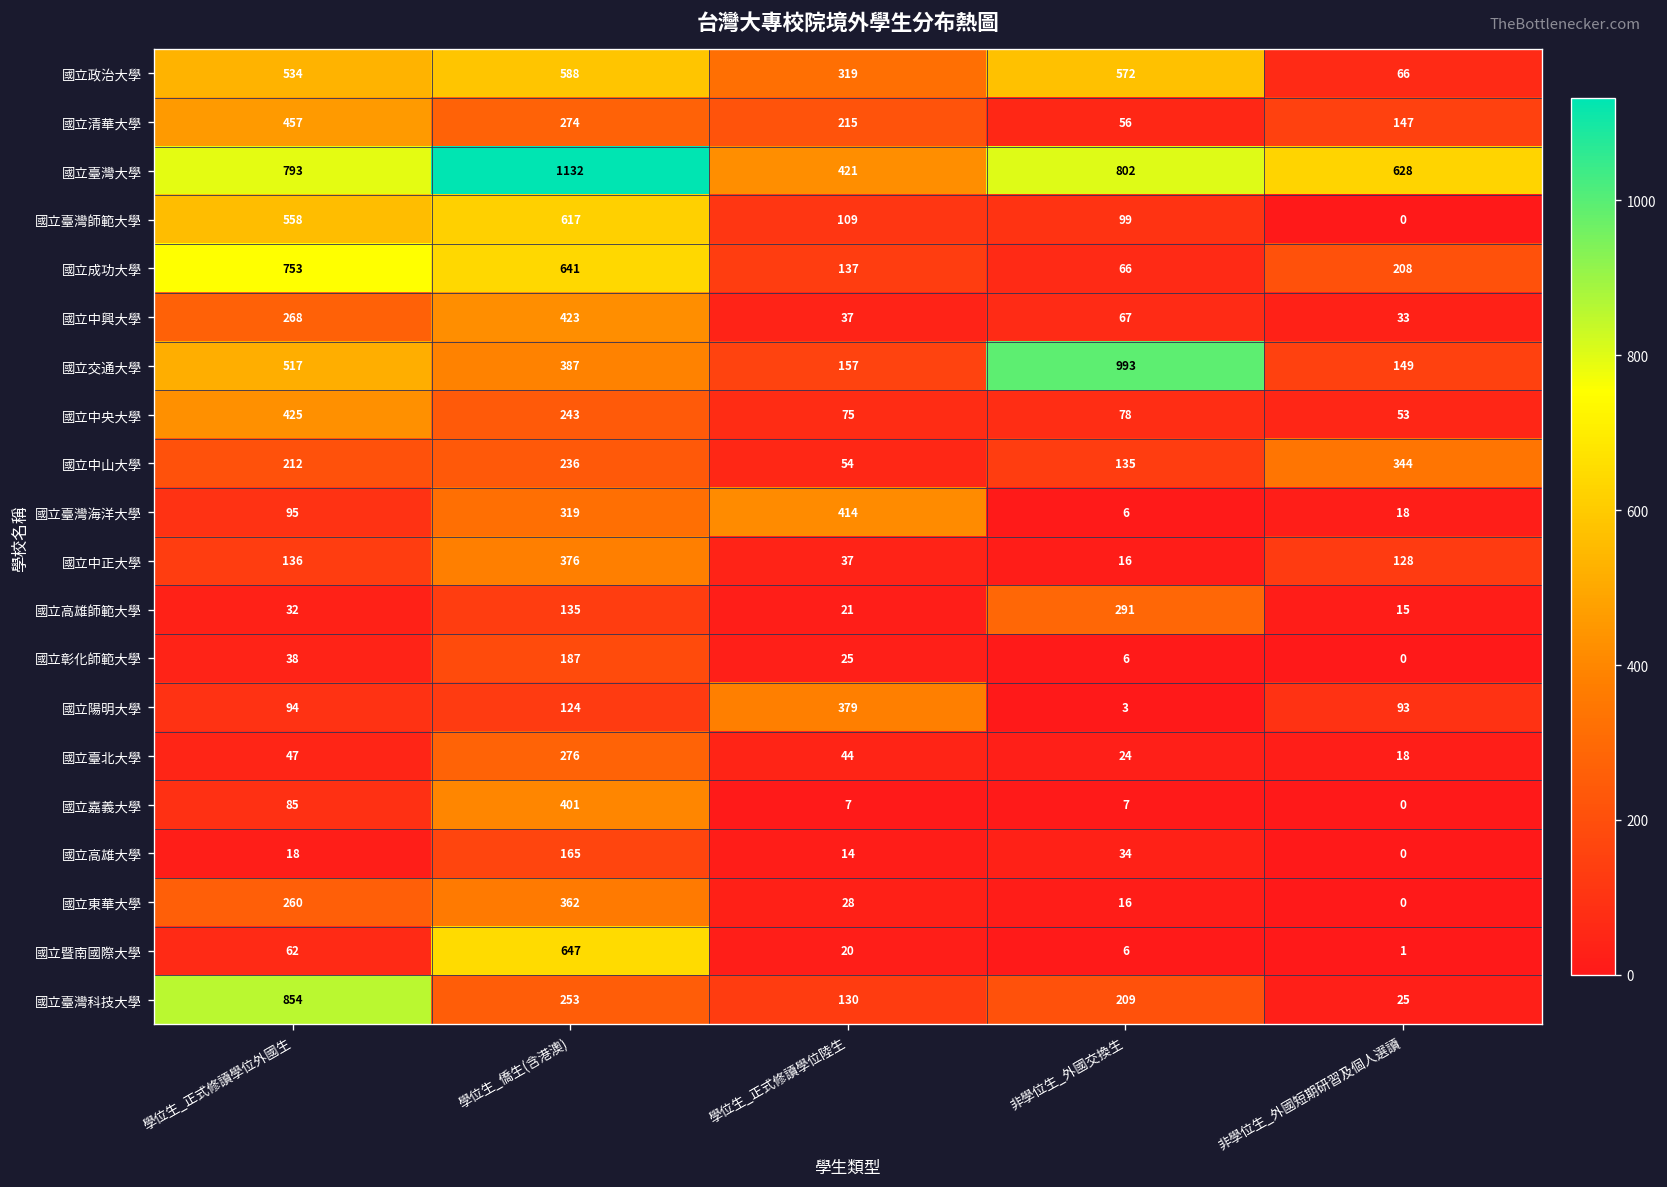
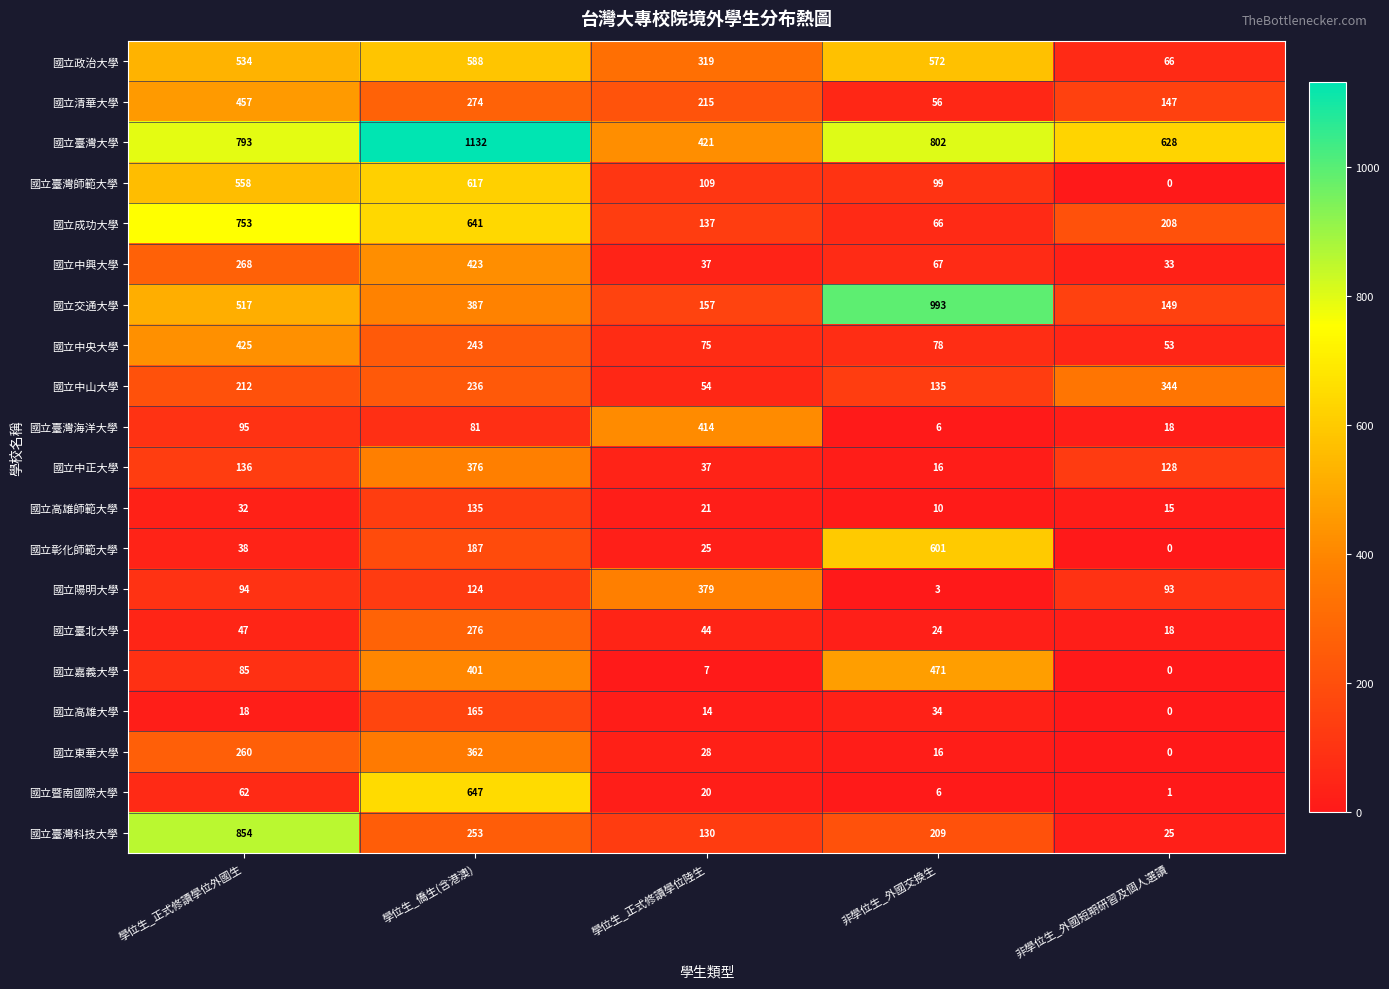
  {
    "國立政治大學": {
      "學位生_正式修讀學位外國生": 534,
      "學位生_僑生(含港澳)": 588,
      "學位生_正式修讀學位陸生": 319,
      "非學位生_外國交換生": 572,
      "非學位生_外國短期研習及個人選讀": 66
    },
    "國立清華大學": {
      "學位生_正式修讀學位外國生": 457,
      "學位生_僑生(含港澳)": 274,
      "學位生_正式修讀學位陸生": 215,
      "非學位生_外國交換生": 56,
      "非學位生_外國短期研習及個人選讀": 147
    },
    "國立臺灣大學": {
      "學位生_正式修讀學位外國生": 793,
      "學位生_僑生(含港澳)": 1132,
      "學位生_正式修讀學位陸生": 421,
      "非學位生_外國交換生": 802,
      "非學位生_外國短期研習及個人選讀": 628
    },
    "國立臺灣師範大學": {
      "學位生_正式修讀學位外國生": 558,
      "學位生_僑生(含港澳)": 617,
      "學位生_正式修讀學位陸生": 109,
      "非學位生_外國交換生": 99,
      "非學位生_外國短期研習及個人選讀": 0
    },
    "國立成功大學": {
      "學位生_正式修讀學位外國生": 753,
      "學位生_僑生(含港澳)": 641,
      "學位生_正式修讀學位陸生": 137,
      "非學位生_外國交換生": 66,
      "非學位生_外國短期研習及個人選讀": 208
    },
    "國立中興大學": {
      "學位生_正式修讀學位外國生": 268,
      "學位生_僑生(含港澳)": 423,
      "學位生_正式修讀學位陸生": 37,
      "非學位生_外國交換生": 67,
      "非學位生_外國短期研習及個人選讀": 33
    },
    "國立交通大學": {
      "學位生_正式修讀學位外國生": 517,
      "學位生_僑生(含港澳)": 387,
      "學位生_正式修讀學位陸生": 157,
      "非學位生_外國交換生": 993,
      "非學位生_外國短期研習及個人選讀": 149
    },
    "國立中央大學": {
      "學位生_正式修讀學位外國生": 425,
      "學位生_僑生(含港澳)": 243,
      "學位生_正式修讀學位陸生": 75,
      "非學位生_外國交換生": 78,
      "非學位生_外國短期研習及個人選讀": 53
    },
    "國立中山大學": {
      "學位生_正式修讀學位外國生": 212,
      "學位生_僑生(含港澳)": 236,
      "學位生_正式修讀學位陸生": 54,
      "非學位生_外國交換生": 135,
      "非學位生_外國短期研習及個人選讀": 344
    },
    "國立臺灣海洋大學": {
      "學位生_正式修讀學位外國生": 95,
-     "學位生_僑生(含港澳)": 319,
+     "學位生_僑生(含港澳)": 81,
      "學位生_正式修讀學位陸生": 414,
      "非學位生_外國交換生": 6,
      "非學位生_外國短期研習及個人選讀": 18
    },
    "國立中正大學": {
      "學位生_正式修讀學位外國生": 136,
      "學位生_僑生(含港澳)": 376,
      "學位生_正式修讀學位陸生": 37,
      "非學位生_外國交換生": 16,
      "非學位生_外國短期研習及個人選讀": 128
    },
    "國立高雄師範大學": {
      "學位生_正式修讀學位外國生": 32,
      "學位生_僑生(含港澳)": 135,
      "學位生_正式修讀學位陸生": 21,
-     "非學位生_外國交換生": 291,
+     "非學位生_外國交換生": 10,
      "非學位生_外國短期研習及個人選讀": 15
    },
    "國立彰化師範大學": {
      "學位生_正式修讀學位外國生": 38,
      "學位生_僑生(含港澳)": 187,
      "學位生_正式修讀學位陸生": 25,
-     "非學位生_外國交換生": 6,
+     "非學位生_外國交換生": 601,
      "非學位生_外國短期研習及個人選讀": 0
    },
    "國立陽明大學": {
      "學位生_正式修讀學位外國生": 94,
      "學位生_僑生(含港澳)": 124,
      "學位生_正式修讀學位陸生": 379,
      "非學位生_外國交換生": 3,
      "非學位生_外國短期研習及個人選讀": 93
    },
    "國立臺北大學": {
      "學位生_正式修讀學位外國生": 47,
      "學位生_僑生(含港澳)": 276,
      "學位生_正式修讀學位陸生": 44,
      "非學位生_外國交換生": 24,
      "非學位生_外國短期研習及個人選讀": 18
    },
    "國立嘉義大學": {
      "學位生_正式修讀學位外國生": 85,
      "學位生_僑生(含港澳)": 401,
      "學位生_正式修讀學位陸生": 7,
-     "非學位生_外國交換生": 7,
+     "非學位生_外國交換生": 471,
      "非學位生_外國短期研習及個人選讀": 0
    },
    "國立高雄大學": {
      "學位生_正式修讀學位外國生": 18,
      "學位生_僑生(含港澳)": 165,
      "學位生_正式修讀學位陸生": 14,
      "非學位生_外國交換生": 34,
      "非學位生_外國短期研習及個人選讀": 0
    },
    "國立東華大學": {
      "學位生_正式修讀學位外國生": 260,
      "學位生_僑生(含港澳)": 362,
      "學位生_正式修讀學位陸生": 28,
      "非學位生_外國交換生": 16,
      "非學位生_外國短期研習及個人選讀": 0
    },
    "國立暨南國際大學": {
      "學位生_正式修讀學位外國生": 62,
      "學位生_僑生(含港澳)": 647,
      "學位生_正式修讀學位陸生": 20,
      "非學位生_外國交換生": 6,
      "非學位生_外國短期研習及個人選讀": 1
    },
    "國立臺灣科技大學": {
      "學位生_正式修讀學位外國生": 854,
      "學位生_僑生(含港澳)": 253,
      "學位生_正式修讀學位陸生": 130,
      "非學位生_外國交換生": 209,
      "非學位生_外國短期研習及個人選讀": 25
    }
  }
